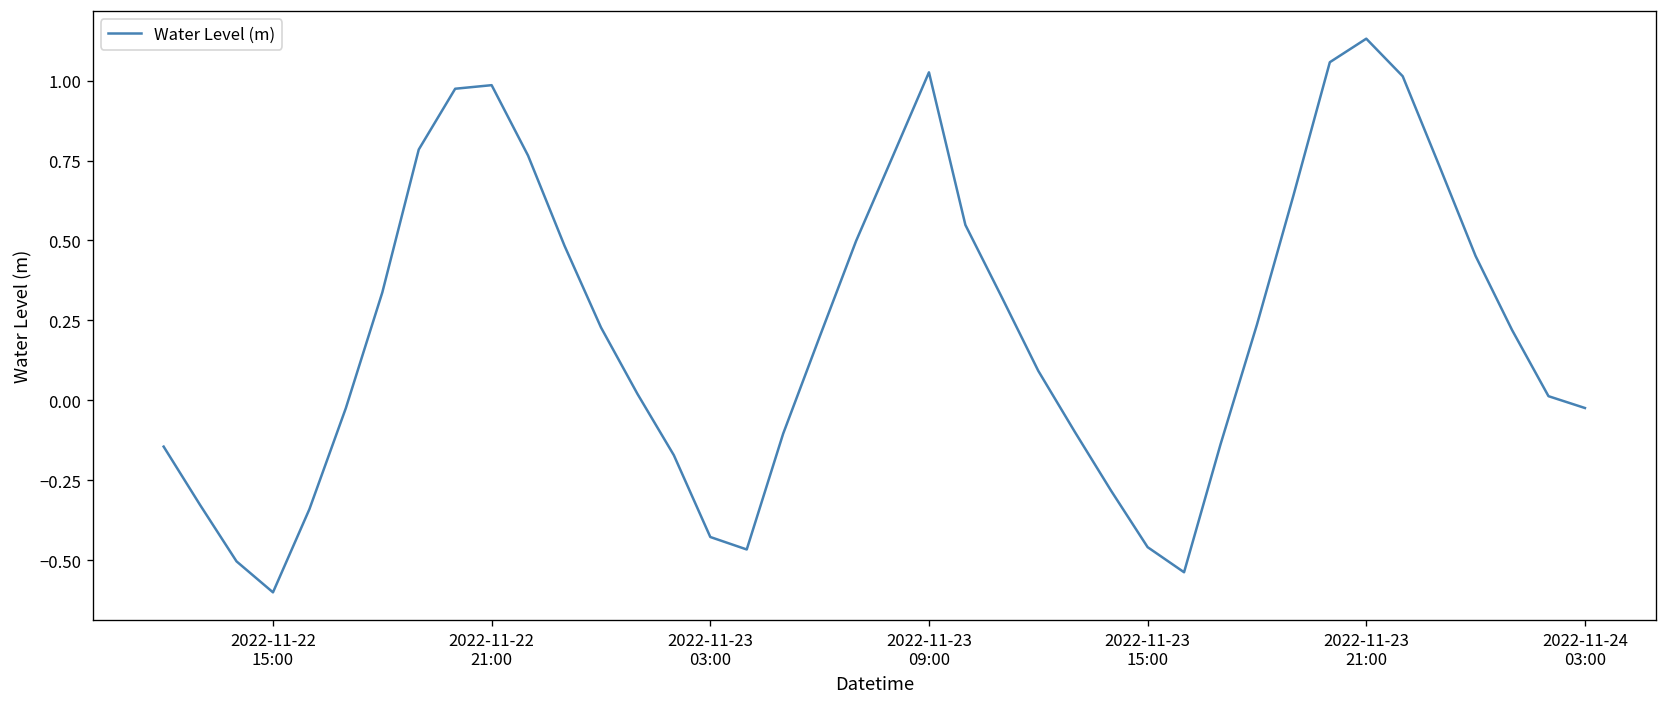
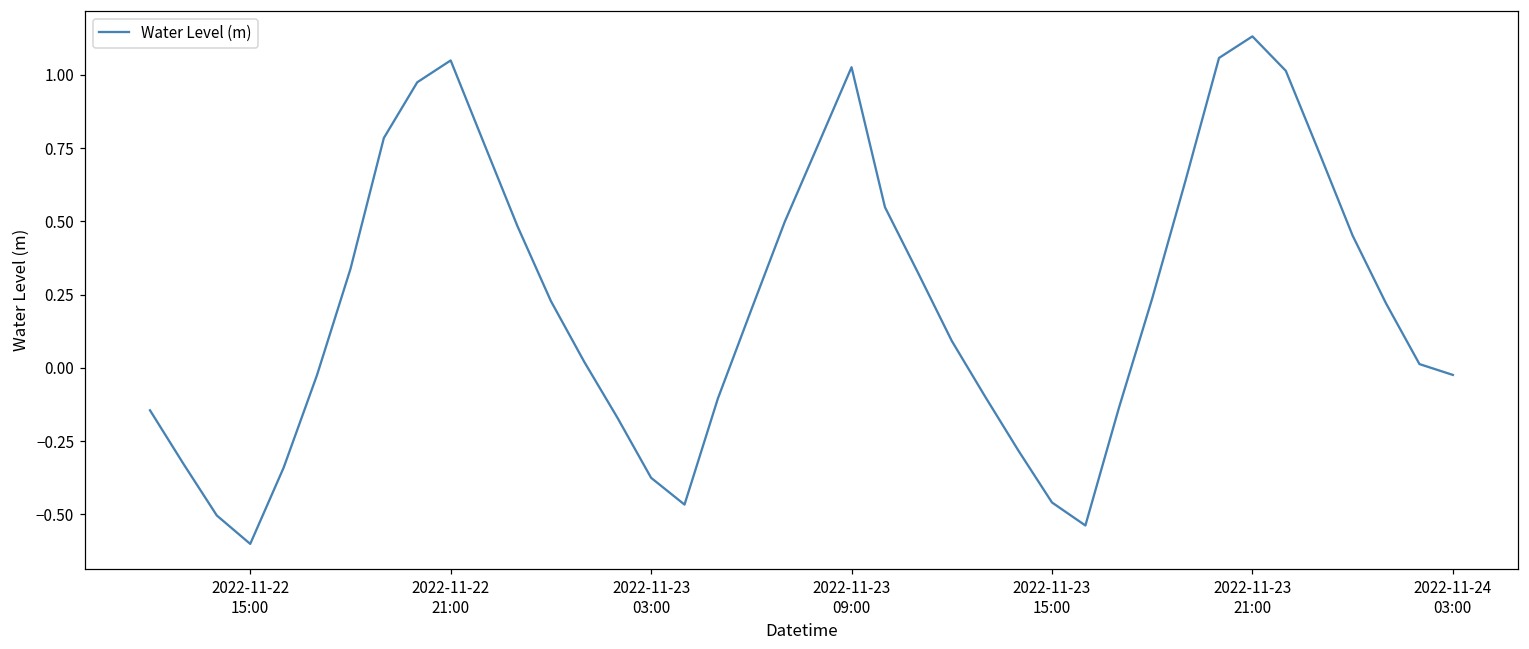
  {
    "2022-11-22 15:00": -0.60,
-   "2022-11-22 21:00": 0.99,
-   "2022-11-23 03:00": -0.43,
+   "2022-11-22 21:00": 1.05,
+   "2022-11-23 03:00": -0.37,
    "2022-11-23 09:00": 1.03,
    "2022-11-23 15:00": -0.46,
    "2022-11-23 21:00": 1.13,
    "2022-11-24 03:00": -0.02
  }
